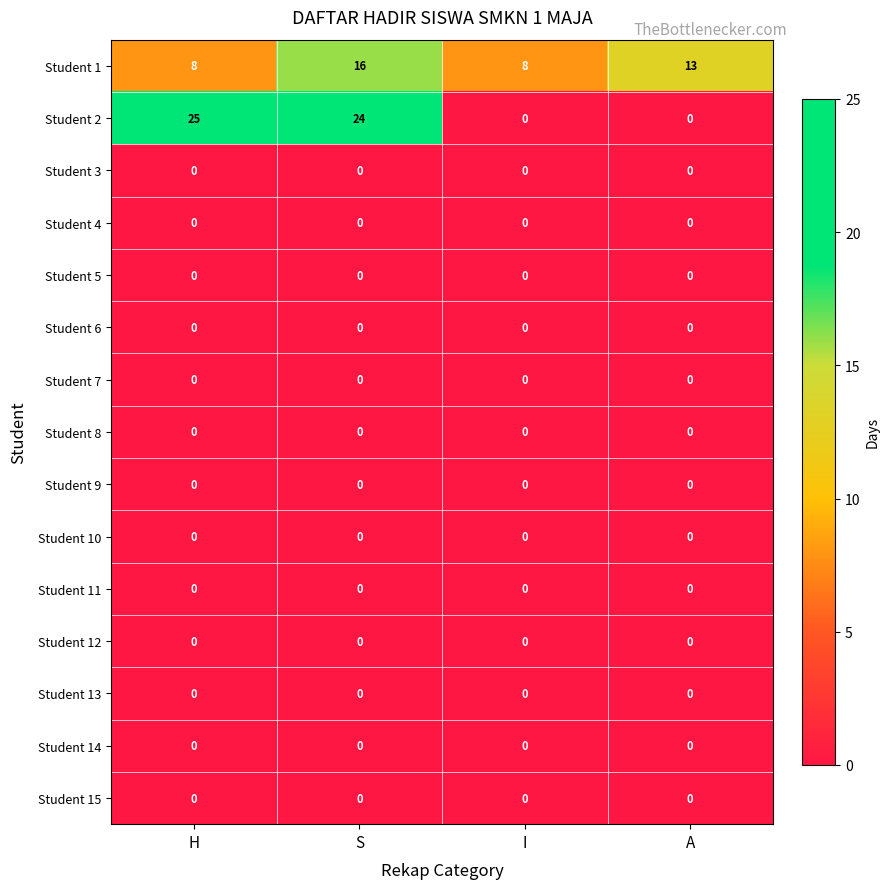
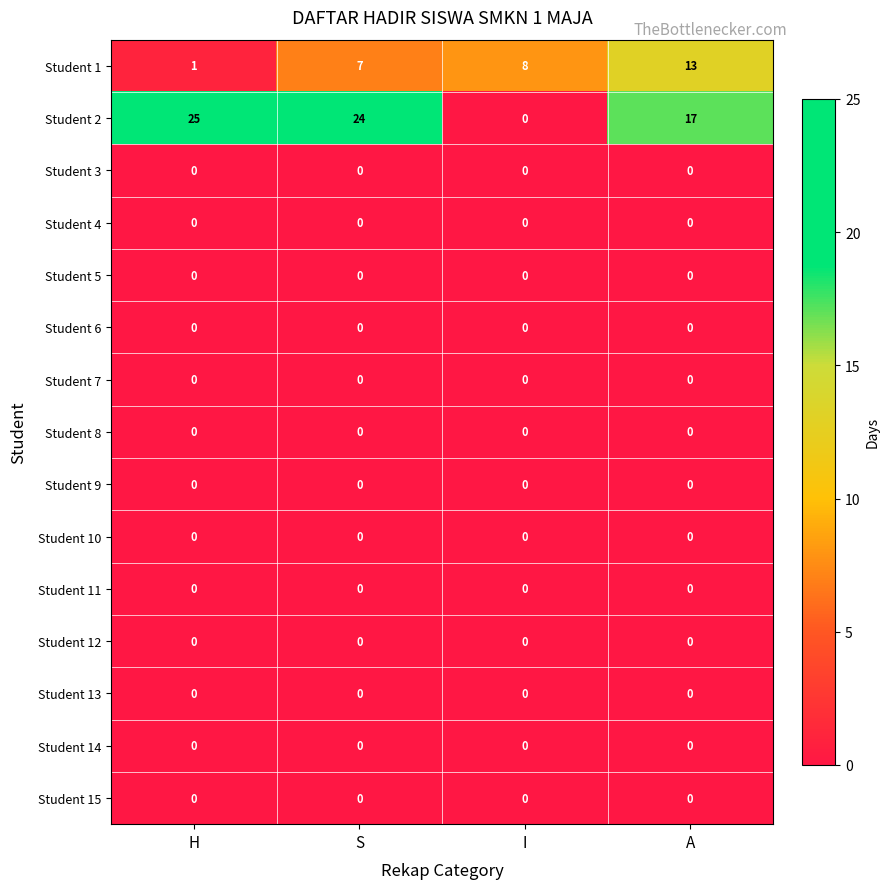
  {
    "Student 1": {
-     "H": 8,
-     "S": 16,
+     "H": 1,
+     "S": 7,
      "I": 8,
      "A": 13
    },
    "Student 2": {
      "H": 25,
      "S": 24,
      "I": 0,
-     "A": 0
+     "A": 17
    },
    "Student 3": {
      "H": 0,
      "S": 0,
      "I": 0,
      "A": 0
    },
    "Student 4": {
      "H": 0,
      "S": 0,
      "I": 0,
      "A": 0
    },
    "Student 5": {
      "H": 0,
      "S": 0,
      "I": 0,
      "A": 0
    },
    "Student 6": {
      "H": 0,
      "S": 0,
      "I": 0,
      "A": 0
    },
    "Student 7": {
      "H": 0,
      "S": 0,
      "I": 0,
      "A": 0
    },
    "Student 8": {
      "H": 0,
      "S": 0,
      "I": 0,
      "A": 0
    },
    "Student 9": {
      "H": 0,
      "S": 0,
      "I": 0,
      "A": 0
    },
    "Student 10": {
      "H": 0,
      "S": 0,
      "I": 0,
      "A": 0
    },
    "Student 11": {
      "H": 0,
      "S": 0,
      "I": 0,
      "A": 0
    },
    "Student 12": {
      "H": 0,
      "S": 0,
      "I": 0,
      "A": 0
    },
    "Student 13": {
      "H": 0,
      "S": 0,
      "I": 0,
      "A": 0
    },
    "Student 14": {
      "H": 0,
      "S": 0,
      "I": 0,
      "A": 0
    },
    "Student 15": {
      "H": 0,
      "S": 0,
      "I": 0,
      "A": 0
    }
  }
